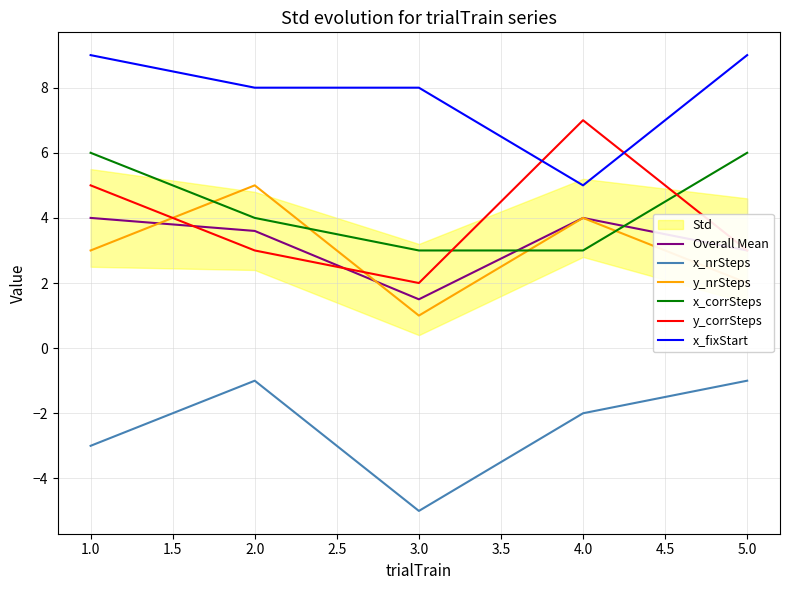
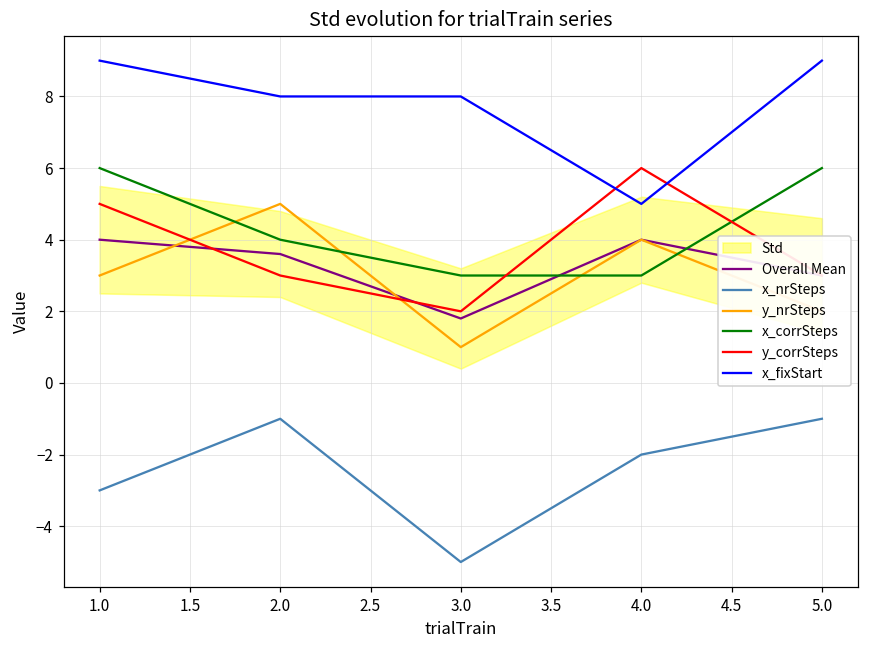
  {
    "Overall Mean": {
      "1.0": 4.0,
      "2.0": 3.6,
-     "3.0": 1.5
+     "3.0": 1.8
    },
    "x_nrSteps": {
      "1.0": -3.0,
      "2.0": -1.0,
      "3.0": -5.0,
      "4.0": -2.0,
      "5.0": -1.0
    },
    "y_nrSteps": {
      "1.0": 3.0,
      "2.0": 5.0,
      "3.0": 1.0
    },
    "x_corrSteps": {
      "1.0": 6.0,
      "2.0": 4.0,
      "3.0": 3.0,
      "4.0": 3.0,
      "5.0": 6.0
    },
    "y_corrSteps": {
      "1.0": 5,
      "2.0": 3,
      "3.0": 2,
-     "4.0": 7
+     "4.0": 6
    },
    "x_fixStart": {
      "1.0": 9.0,
      "2.0": 8.0,
      "3.0": 8.0,
      "4.0": 5.0,
      "5.0": 9.0
    }
  }
